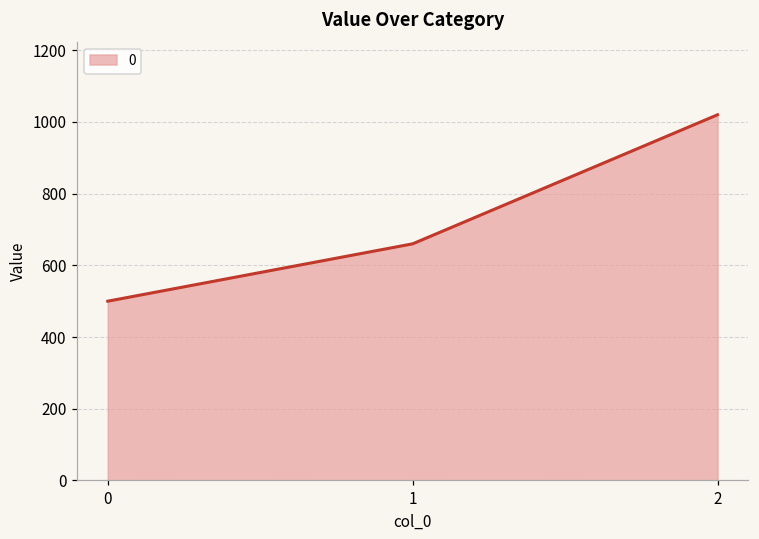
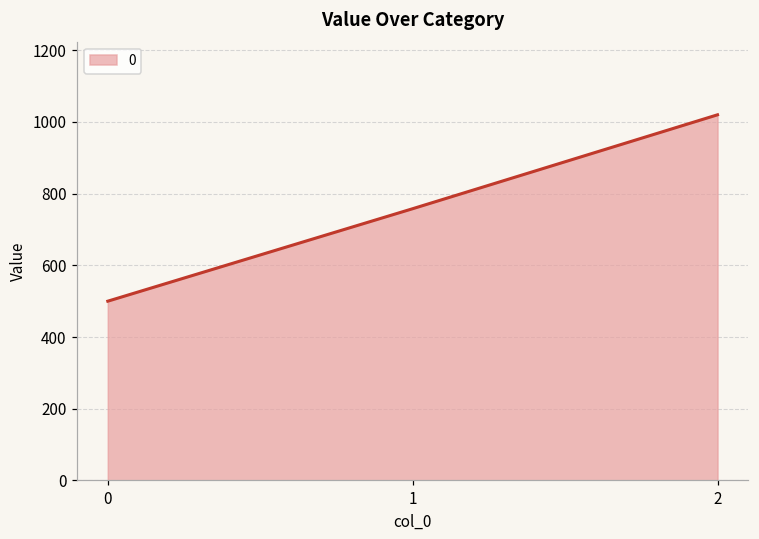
  {
    "0": 500,
-   "1": 660,
+   "1": 760,
    "2": 1020
  }
